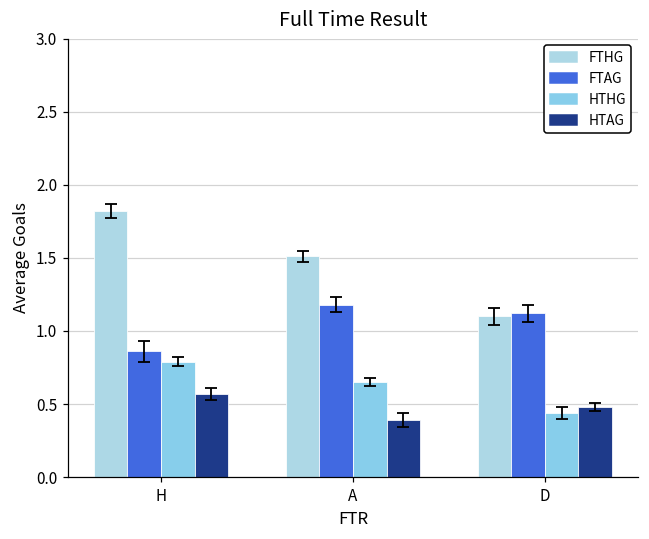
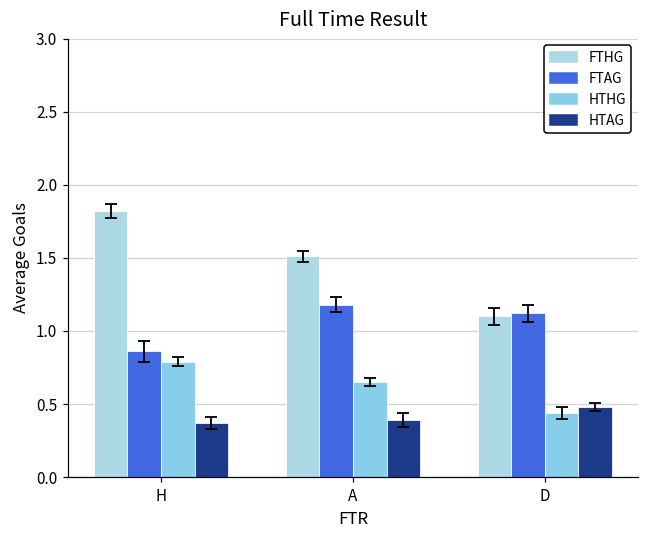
  {
    "HTAG": {
-     "H": 0.57,
+     "H": 0.37,
      "A": 0.39,
      "D": 0.48
    }
  }
